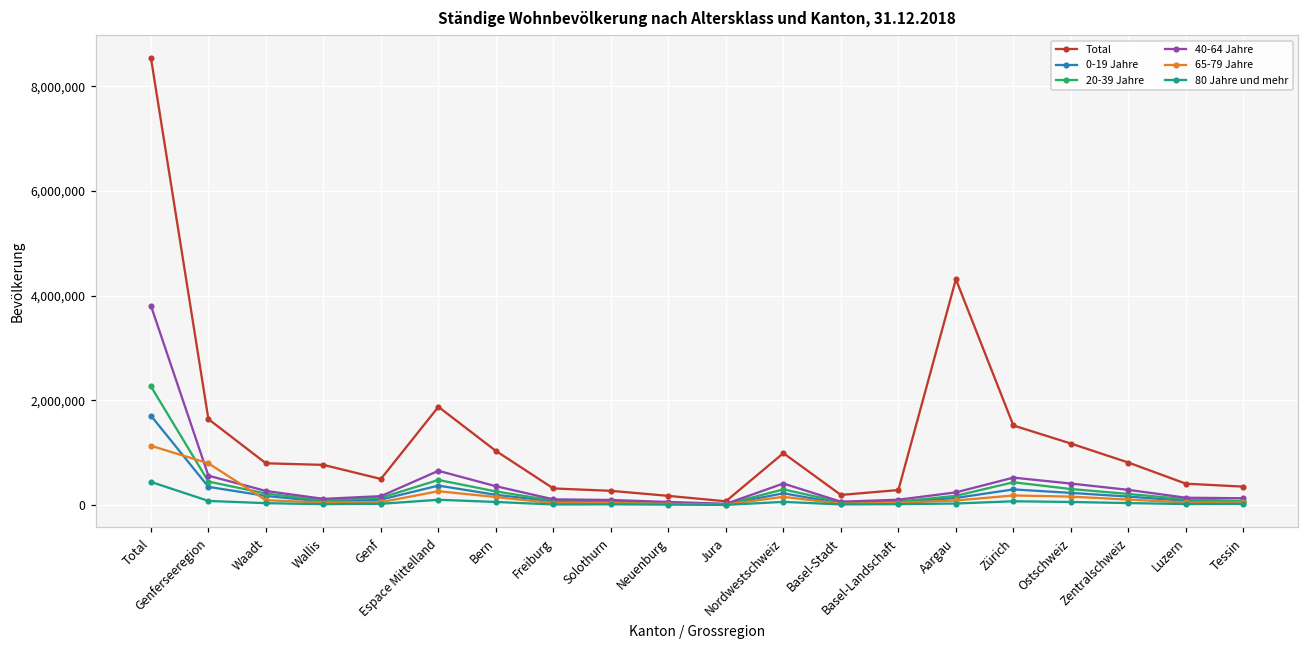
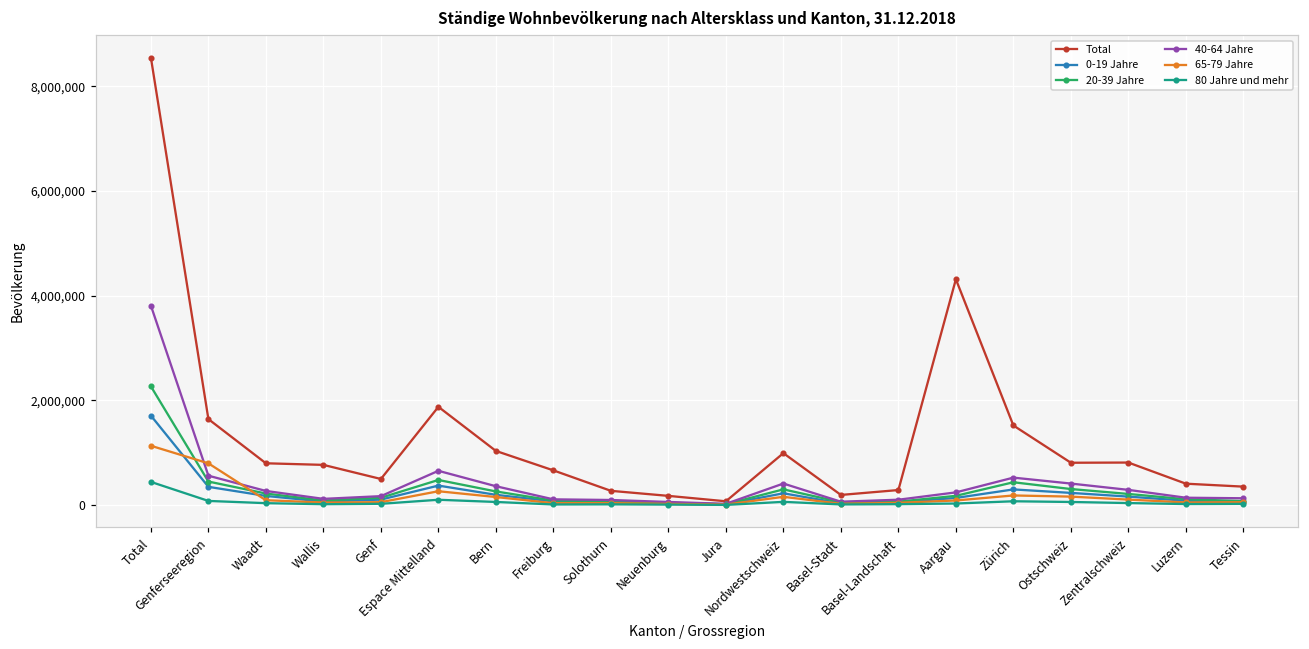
  {
    "Total": {
      "Total": "8,500,000",
      "Genferseeregion": "1,600,000",
      "Waadt": "800,000",
      "Wallis": "800,000",
      "Genf": "500,000",
      "Espace Mittelland": "1,900,000",
      "Bern": "1,000,000",
-     "Freiburg": "300,000",
+     "Freiburg": "700,000",
      "Solothurn": "300,000",
      "Neuenburg": "200,000",
      "Nordwestschweiz": "1,000,000",
      "Basel-Stadt": "200,000",
      "Basel-Landschaft": "300,000",
      "Aargau": "4,300,000",
      "Zürich": "1,500,000",
-     "Ostschweiz": "1,200,000",
+     "Ostschweiz": "800,000",
      "Zentralschweiz": "800,000",
      "Luzern": "400,000",
      "Tessin": "400,000"
    },
    "0-19 Jahre": {
      "Total": "1,700,000",
      "Genferseeregion": "300,000",
      "Espace Mittelland": "400,000",
      "Nordwestschweiz": "200,000",
      "Zürich": "300,000",
      "Ostschweiz": "200,000"
    },
    "40-64 Jahre": {
      "Total": "3,800,000",
      "Genferseeregion": "600,000",
      "Espace Mittelland": "700,000",
      "Bern": "400,000",
      "Nordwestschweiz": "400,000",
      "Aargau": "200,000",
      "Zürich": "500,000",
      "Ostschweiz": "400,000",
      "Zentralschweiz": "300,000"
    },
    "65-79 Jahre": {
      "Total": "1,100,000",
      "Genferseeregion": "800,000",
      "Waadt": "100,000",
      "Espace Mittelland": "300,000",
      "Nordwestschweiz": "200,000",
      "Zürich": "200,000",
      "Ostschweiz": "200,000",
      "Zentralschweiz": "100,000"
    }
  }
